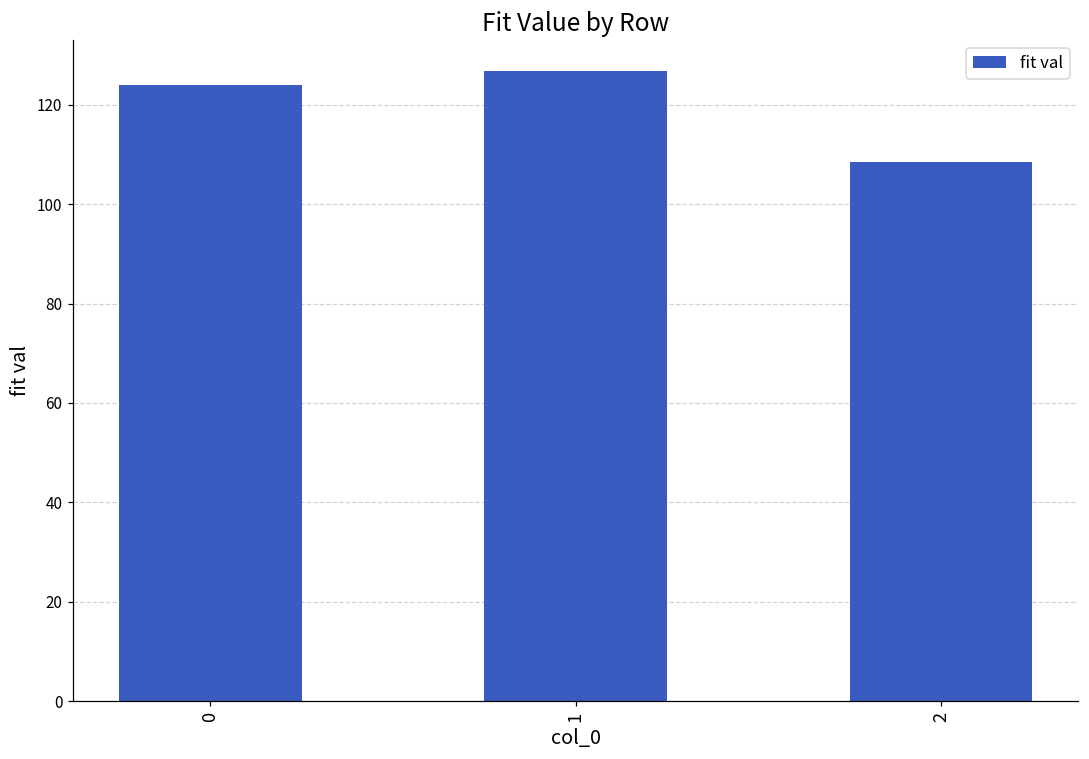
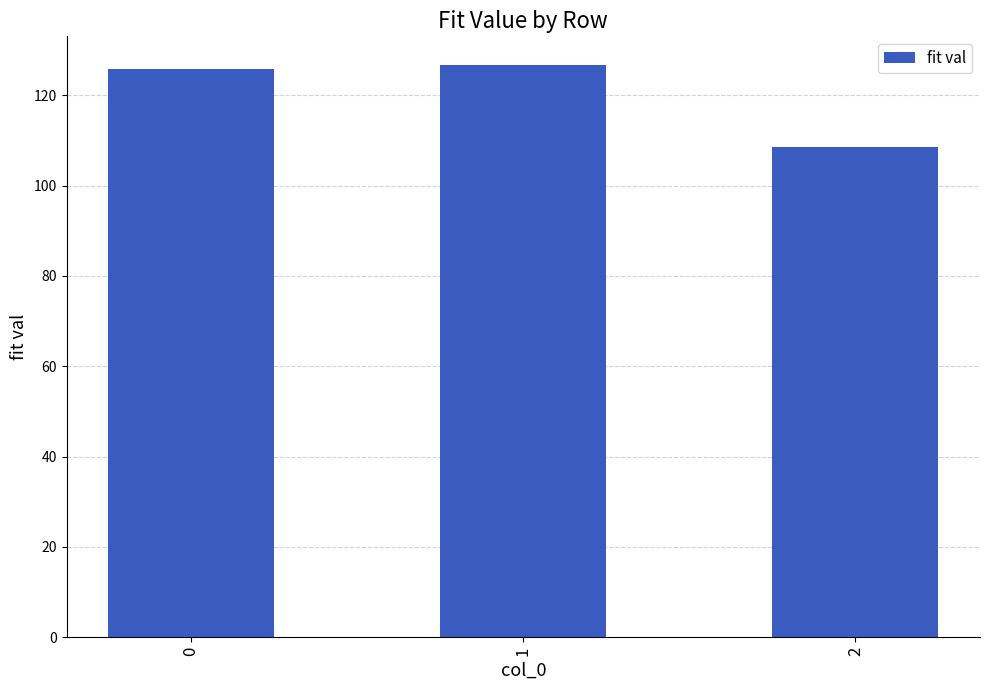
  {
-   "0": 124,
+   "0": 126,
    "1": 127,
    "2": 108
  }
